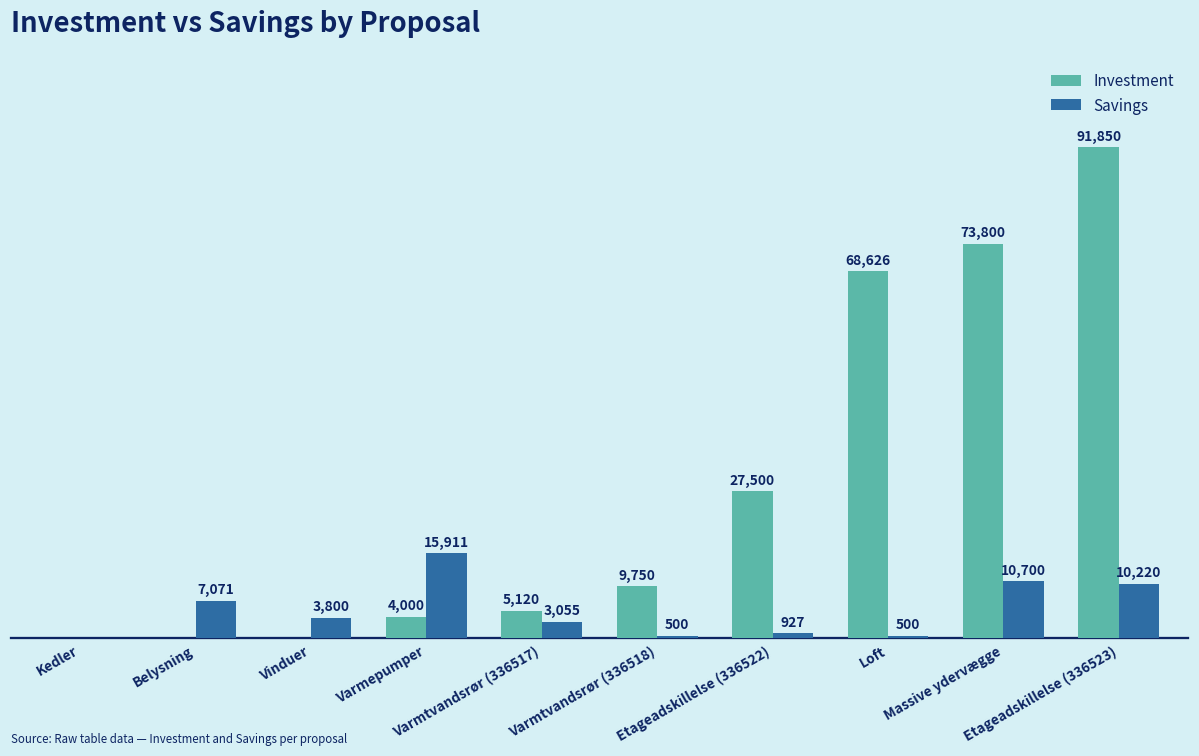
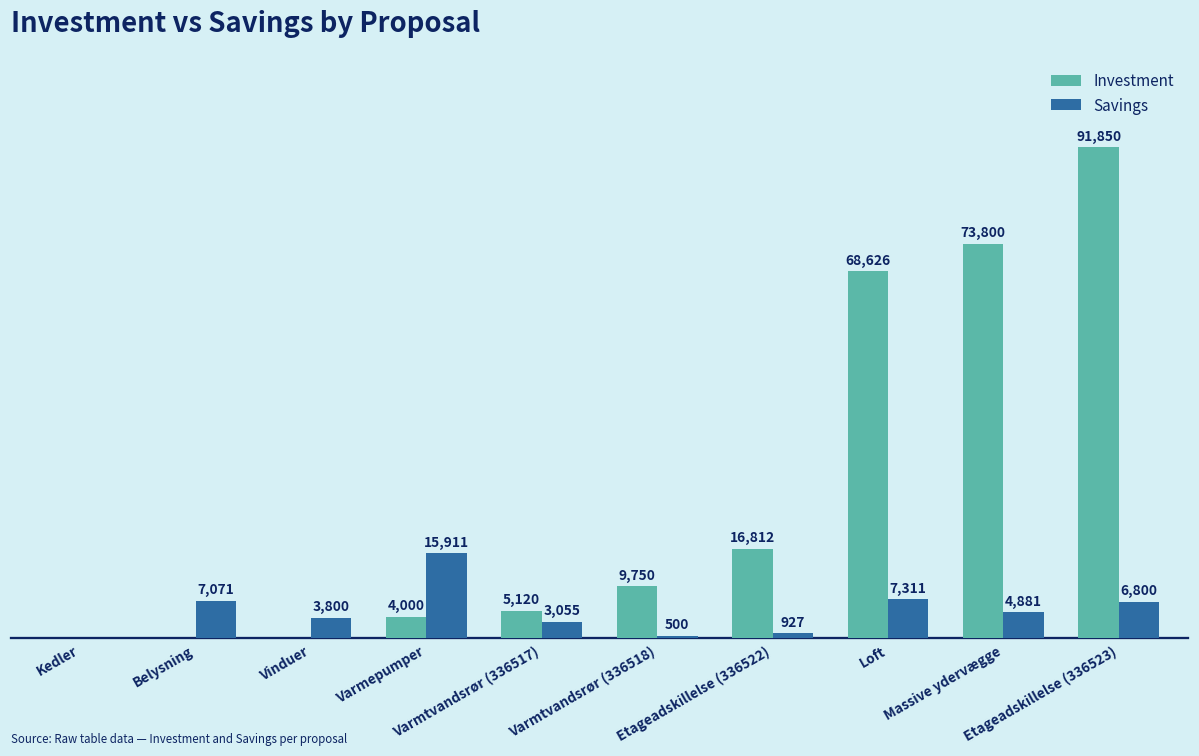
  {
    "Investment": {
      "Varmepumper": "4,000",
      "Varmtvandsrør (336517)": "5,120",
      "Varmtvandsrør (336518)": "9,750",
-     "Etageadskillelse (336522)": "27,500",
+     "Etageadskillelse (336522)": "16,812",
      "Loft": "68,626",
      "Massive ydervægge": "73,800",
      "Etageadskillelse (336523)": "91,850"
    },
    "Savings": {
      "Belysning": "7,071",
      "Vinduer": "3,800",
      "Varmepumper": "15,911",
      "Varmtvandsrør (336517)": "3,055",
      "Varmtvandsrør (336518)": "500",
      "Etageadskillelse (336522)": "927",
-     "Loft": "500",
-     "Massive ydervægge": "10,700",
-     "Etageadskillelse (336523)": "10,220"
+     "Loft": "7,311",
+     "Massive ydervægge": "4,881",
+     "Etageadskillelse (336523)": "6,800"
    }
  }
